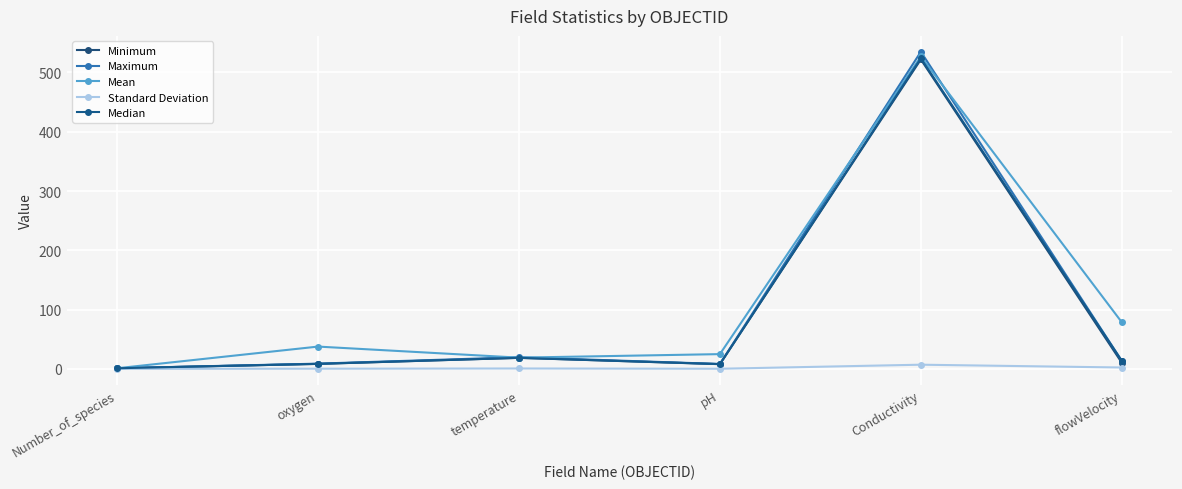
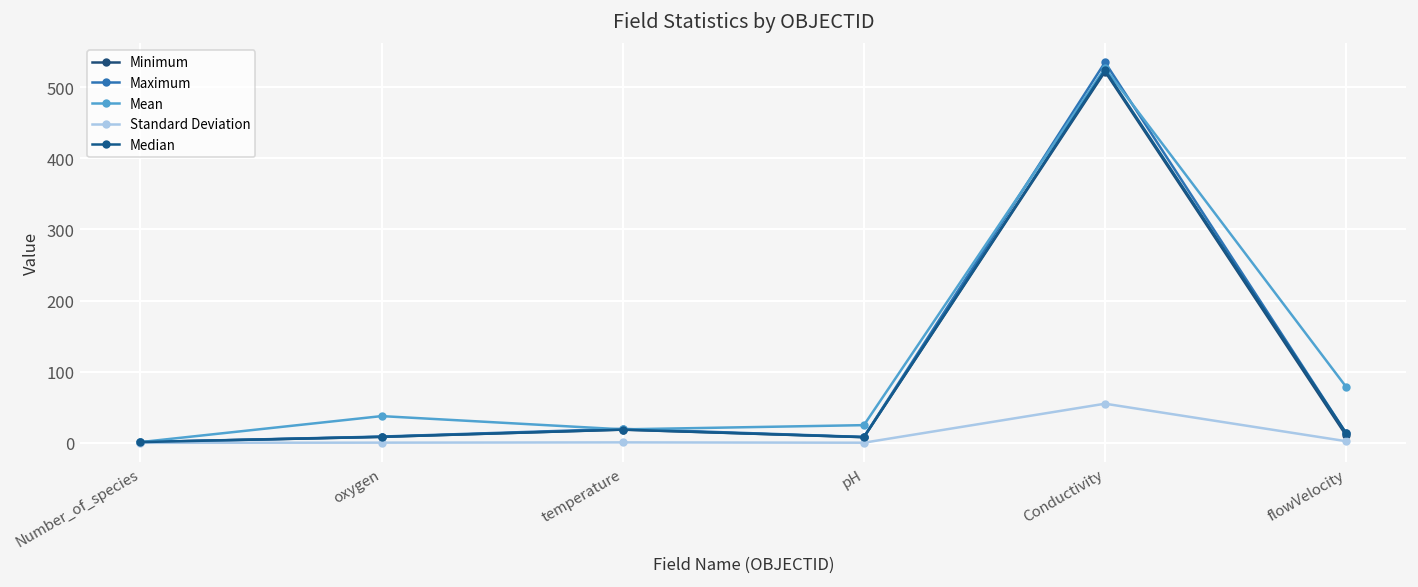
  {
    "Mean": {
      "oxygen": 40,
      "pH": 20,
      "flowVelocity": 80
    },
    "Standard Deviation": {
      "oxygen": 0,
      "temperature": 0,
      "pH": 0,
-     "Conductivity": 10,
+     "Conductivity": 60,
      "flowVelocity": 0
    }
  }
